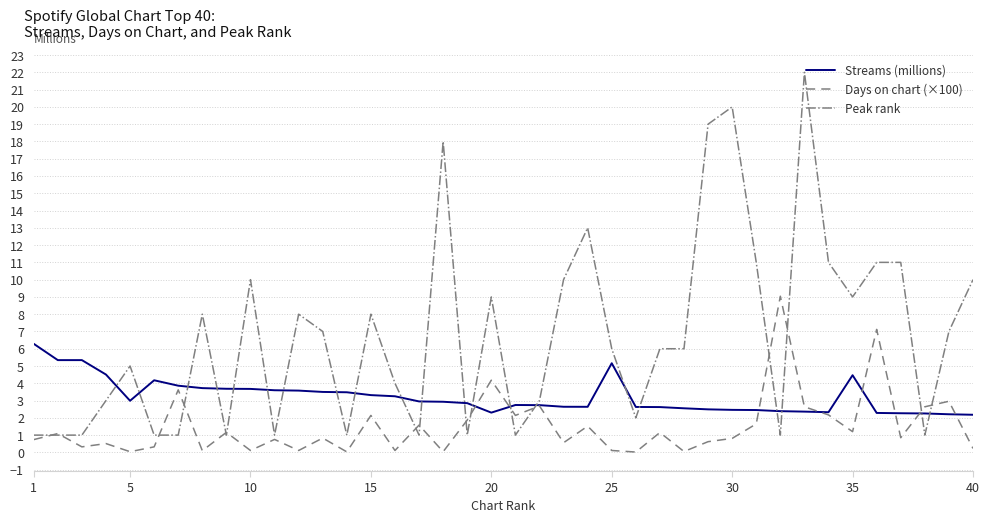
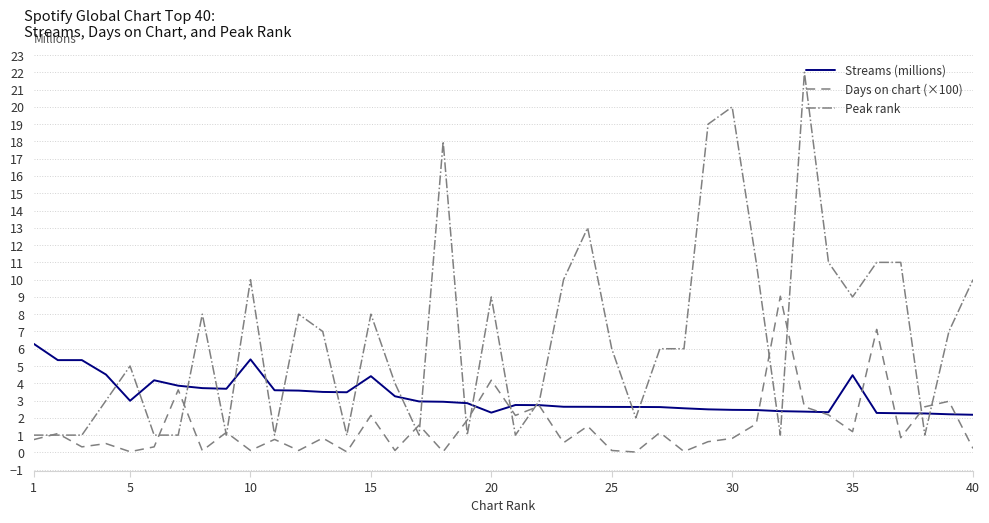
  {
    "Streams (millions)": {
      "1": 6.3,
      "5": 3.0,
-     "10": 3.7,
-     "15": 3.3,
+     "10": 5.4,
+     "15": 4.4,
      "20": 2.3,
-     "25": 5.2,
+     "25": 2.6,
      "30": 2.5,
      "35": 4.5,
      "40": 2.2
    }
  }
